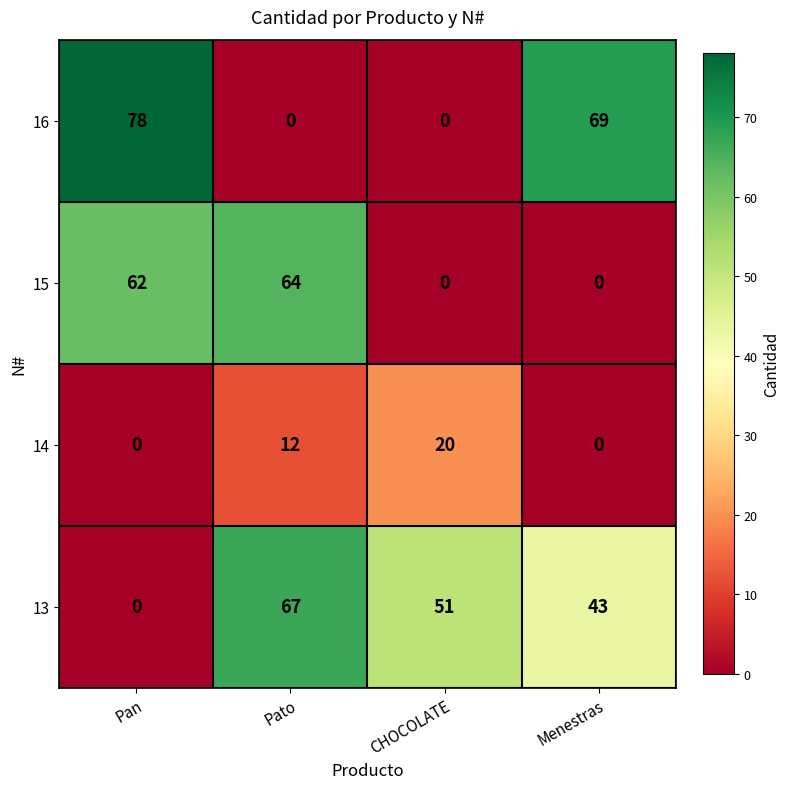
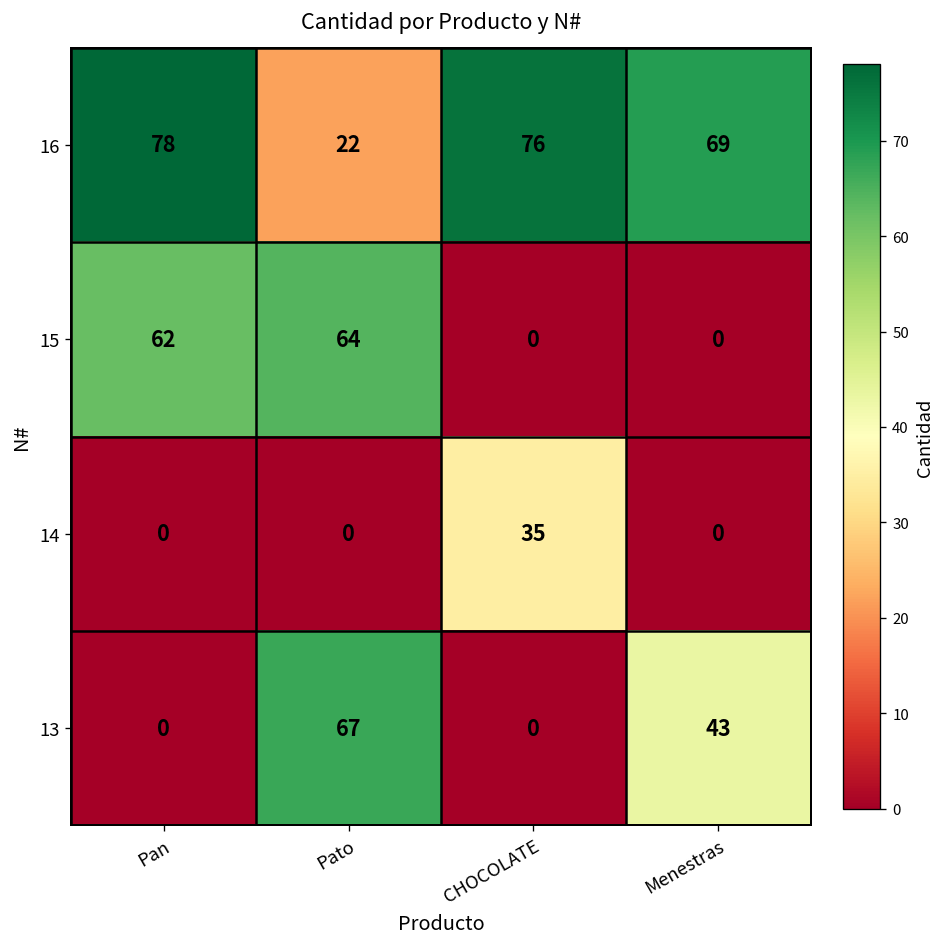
  {
    "16": {
      "Pan": 78,
-     "Pato": 0,
-     "CHOCOLATE": 0,
+     "Pato": 22,
+     "CHOCOLATE": 76,
      "Menestras": 69
    },
    "15": {
      "Pan": 62,
      "Pato": 64,
      "CHOCOLATE": 0,
      "Menestras": 0
    },
    "14": {
      "Pan": 0,
-     "Pato": 12,
-     "CHOCOLATE": 20,
+     "Pato": 0,
+     "CHOCOLATE": 35,
      "Menestras": 0
    },
    "13": {
      "Pan": 0,
      "Pato": 67,
-     "CHOCOLATE": 51,
+     "CHOCOLATE": 0,
      "Menestras": 43
    }
  }
